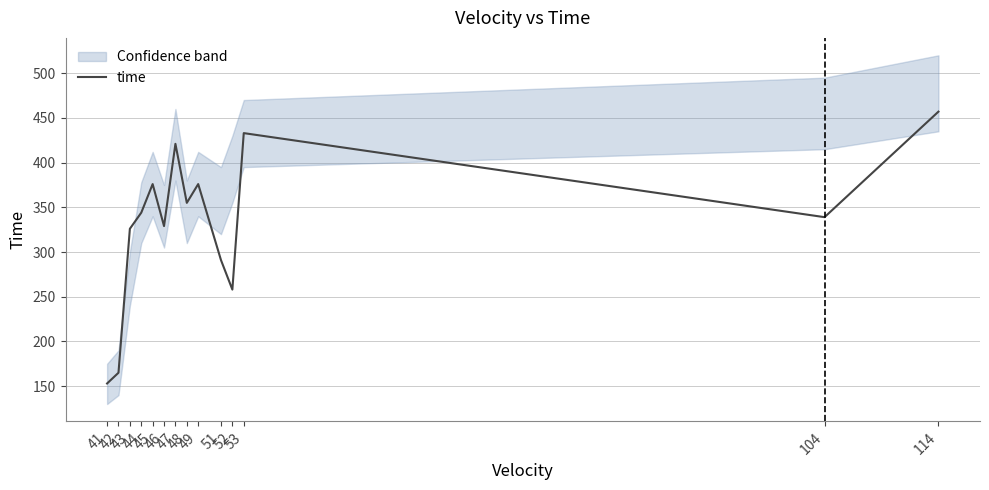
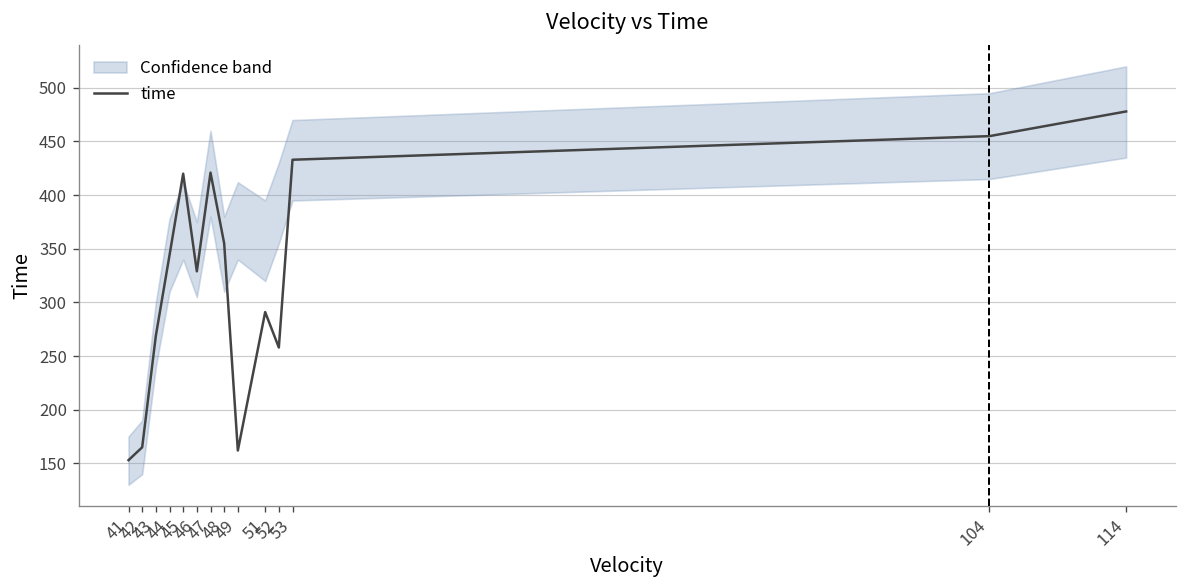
  {
    "time": {
      "41": 150,
      "42": 170,
-     "43": 330,
+     "43": 270,
      "44": 340,
-     "45": 380,
+     "45": 420,
      "46": 330,
      "47": 420,
      "48": 360,
-     "49": 380,
+     "49": 160,
      "51": 290,
      "52": 260,
      "53": 430,
-     "104": 340,
-     "114": 460
+     "104": 460,
+     "114": 480
    }
  }
